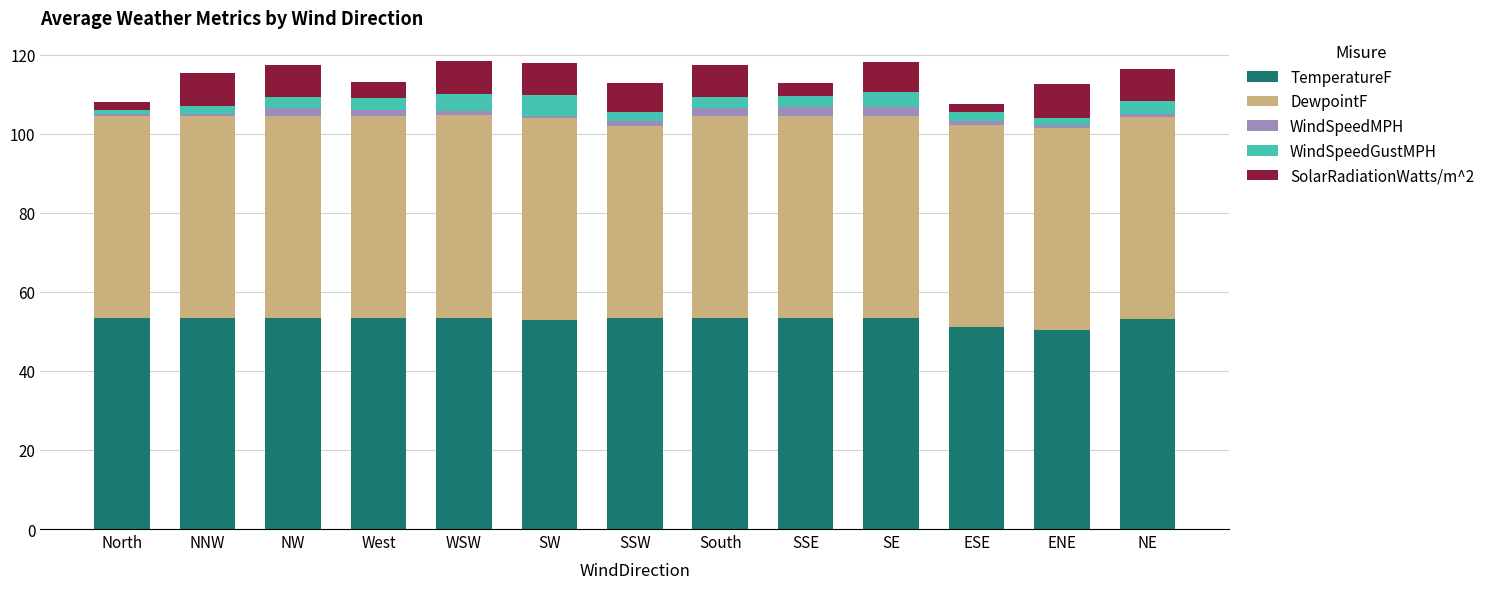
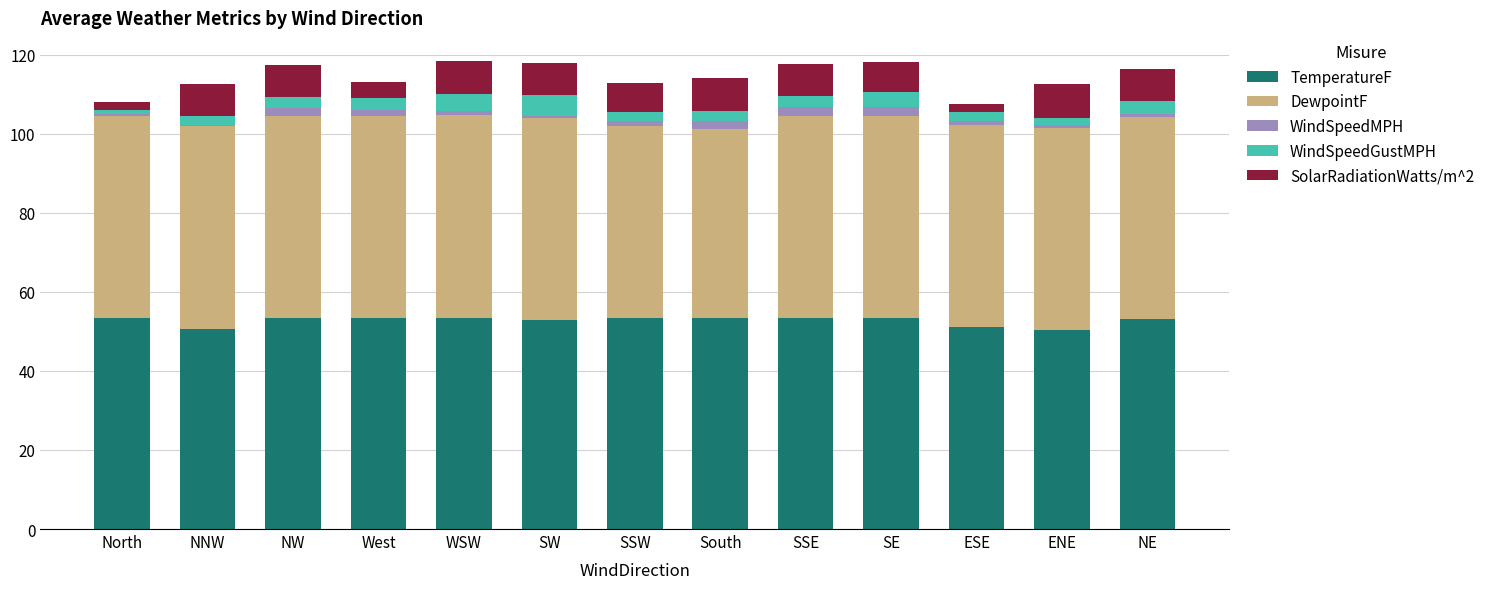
  {
    "TemperatureF": {
      "North": 53,
-     "NNW": 53,
+     "NNW": 51,
      "NW": 53,
      "West": 53,
      "WSW": 53,
      "SW": 53,
      "SSW": 53,
      "South": 53,
      "SSE": 53,
      "SE": 53,
      "ESE": 51,
      "ENE": 50,
      "NE": 53
    },
    "DewpointF": {
      "North": 51,
      "NNW": 51,
      "NW": 51,
      "West": 51,
      "WSW": 51,
      "SW": 51,
      "SSW": 49,
-     "South": 51,
+     "South": 48,
      "SSE": 51,
      "SE": 51,
      "ESE": 51,
      "ENE": 51,
      "NE": 51
    },
    "WindSpeedMPH": {
      "NW": 2,
      "West": 2,
      "WSW": 1,
      "SSW": 1,
      "South": 2,
      "SSE": 2,
      "SE": 2,
      "ESE": 1,
      "ENE": 1,
      "NE": 1
    },
    "WindSpeedGustMPH": {
      "North": 1,
      "NNW": 2,
      "NW": 3,
      "West": 3,
      "WSW": 4,
      "SW": 5,
      "SSW": 2,
      "South": 3,
      "SSE": 3,
      "SE": 4,
      "ESE": 2,
      "ENE": 2,
      "NE": 3
    },
    "SolarRadiationWatts/m^2": {
      "North": 2,
      "NNW": 8,
      "NW": 8,
      "West": 4,
      "WSW": 8,
      "SW": 8,
      "SSW": 7,
      "South": 8,
-     "SSE": 3,
+     "SSE": 8,
      "SE": 7,
      "ESE": 2,
      "ENE": 8,
      "NE": 8
    }
  }
